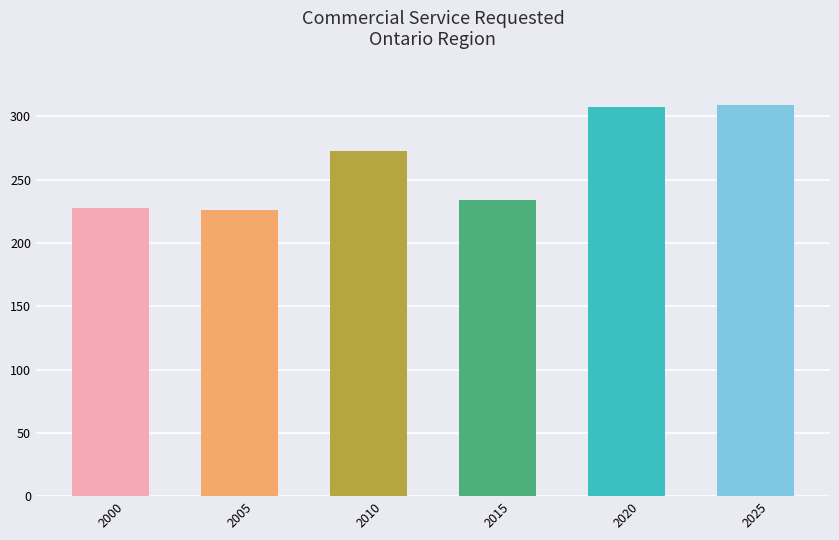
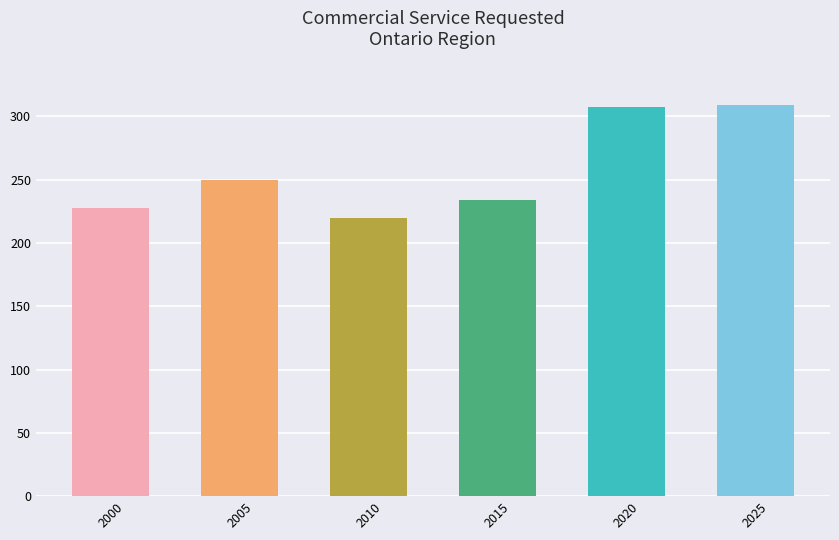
  {
    "2000": 227,
-   "2005": 226,
-   "2010": 272,
+   "2005": 249,
+   "2010": 219,
    "2015": 234,
    "2020": 307,
    "2025": 309
  }
